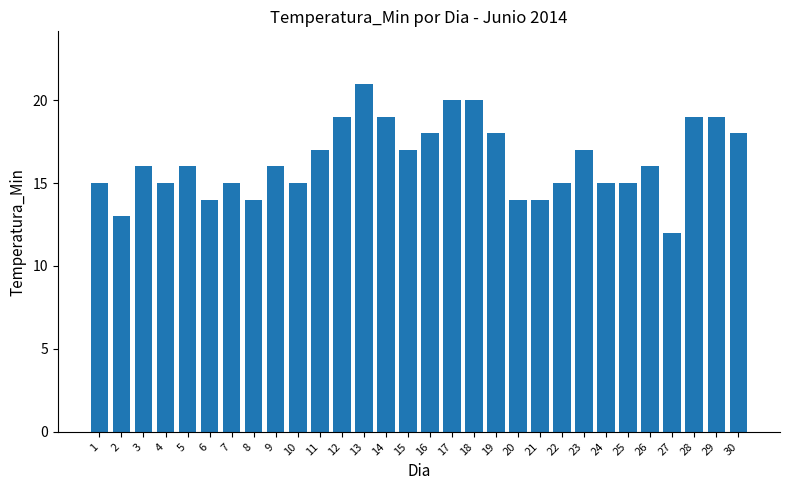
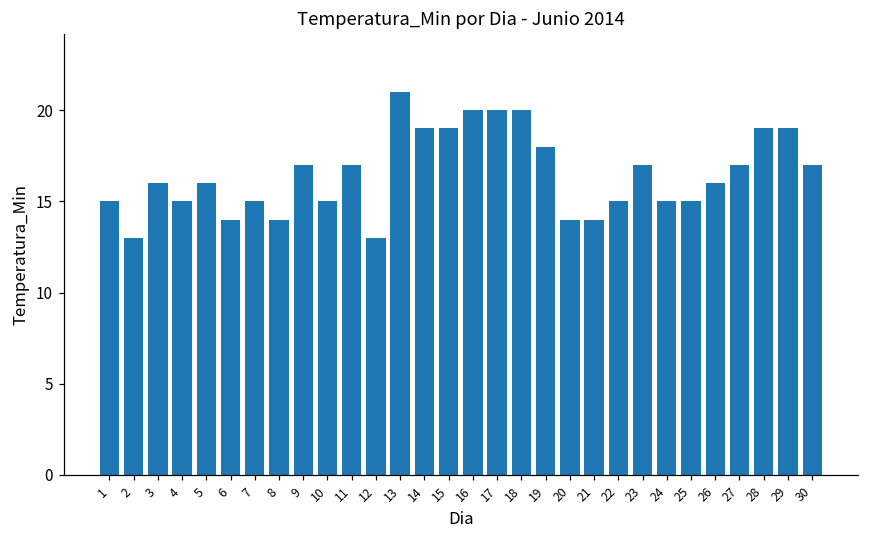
  {
    "1": 15,
    "2": 13,
    "3": 16,
    "4": 15,
    "5": 16,
    "6": 14,
    "7": 15,
    "8": 14,
-   "9": 16,
+   "9": 17,
    "10": 15,
    "11": 17,
-   "12": 19,
+   "12": 13,
    "13": 21,
    "14": 19,
-   "15": 17,
-   "16": 18,
+   "15": 19,
+   "16": 20,
    "17": 20,
    "18": 20,
    "19": 18,
    "20": 14,
    "21": 14,
    "22": 15,
    "23": 17,
    "24": 15,
    "25": 15,
    "26": 16,
-   "27": 12,
+   "27": 17,
    "28": 19,
    "29": 19,
-   "30": 18
+   "30": 17
  }
